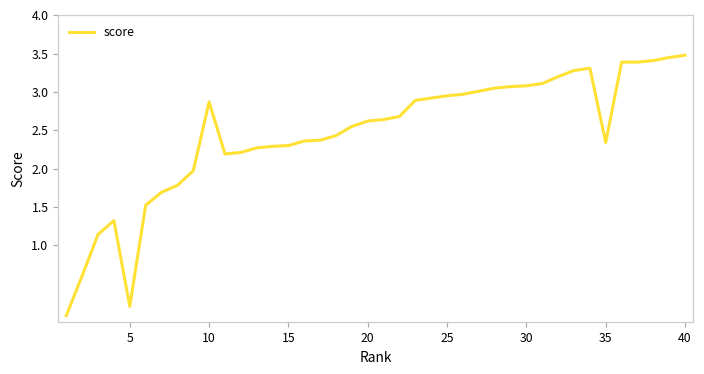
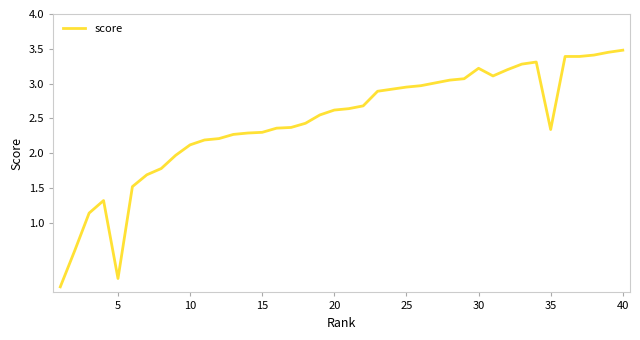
  {
    "5": 0.2,
-   "10": 2.9,
+   "10": 2.1,
    "15": 2.3,
    "20": 2.6,
    "25": 3.0,
-   "30": 3.1,
+   "30": 3.2,
    "35": 2.3,
    "40": 3.5
  }
